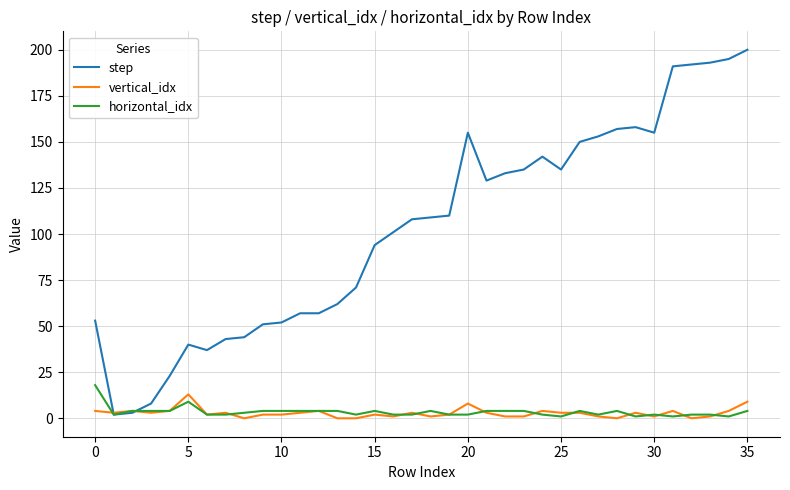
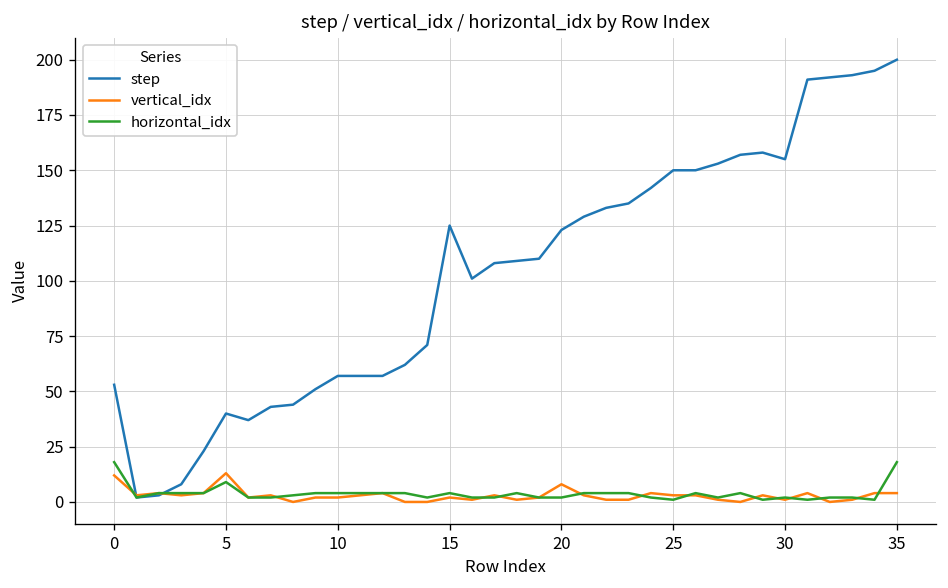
  {
    "step": {
      "0": 53,
      "5": 40,
-     "10": 52,
-     "15": 94,
-     "20": 155,
-     "25": 135,
+     "10": 57,
+     "15": 125,
+     "20": 123,
+     "25": 150,
      "30": 155,
      "35": 200
    },
    "vertical_idx": {
-     "0": 4,
+     "0": 12,
      "5": 13,
      "10": 2,
      "15": 2,
      "20": 8,
      "25": 3,
-     "35": 9
+     "35": 4
    },
    "horizontal_idx": {
      "0": 18,
      "5": 9,
      "10": 4,
      "15": 4,
      "20": 2,
      "25": 1,
-     "35": 4
+     "35": 18
    }
  }
